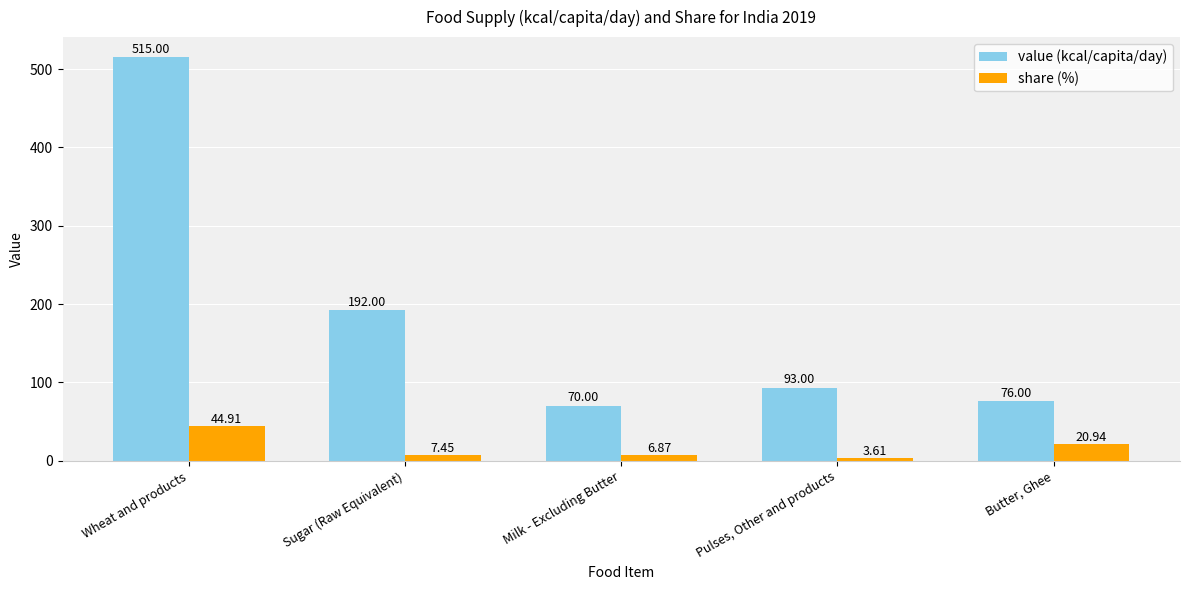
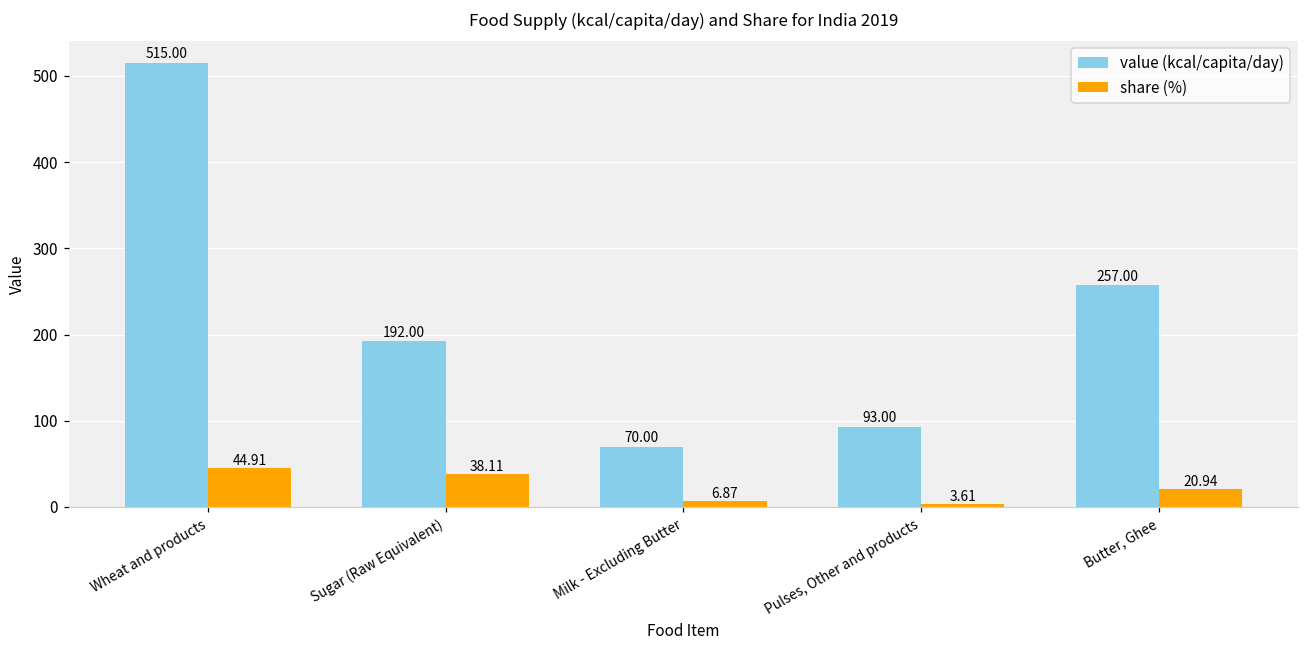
  {
    "value (kcal/capita/day)": {
      "Wheat and products": 515.00,
      "Sugar (Raw Equivalent)": 192.00,
      "Milk - Excluding Butter": 70.00,
      "Pulses, Other and products": 93.00,
-     "Butter, Ghee": 76.00
+     "Butter, Ghee": 257.00
    },
    "share (%)": {
      "Wheat and products": 44.91,
-     "Sugar (Raw Equivalent)": 7.45,
+     "Sugar (Raw Equivalent)": 38.11,
      "Milk - Excluding Butter": 6.87,
      "Pulses, Other and products": 3.61,
      "Butter, Ghee": 20.94
    }
  }
